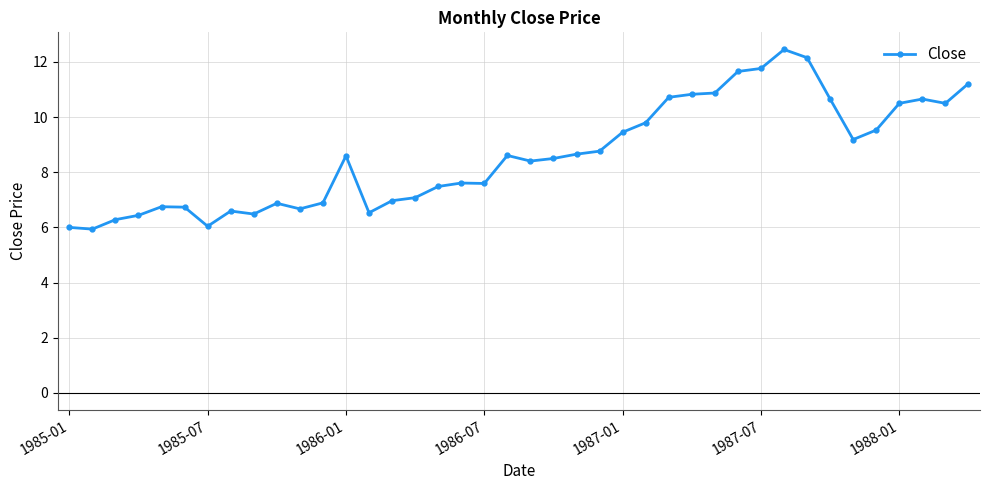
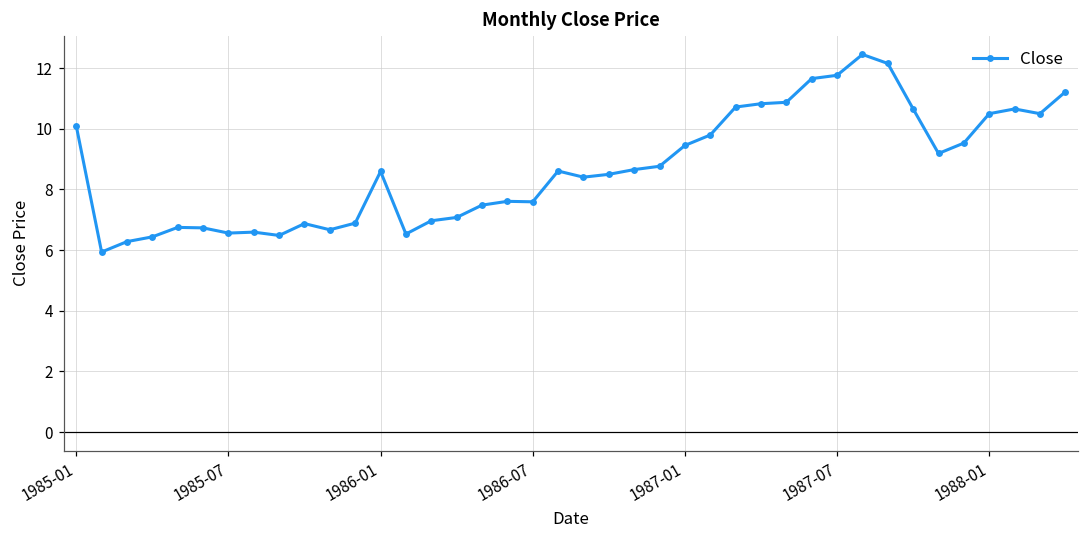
  {
-   "1985-01": 6.0,
-   "1985-07": 6.0,
+   "1985-01": 10.1,
+   "1985-07": 6.6,
    "1986-01": 8.6,
    "1986-07": 7.6,
    "1987-01": 9.5,
    "1987-07": 11.8,
    "1988-01": 10.5
  }
